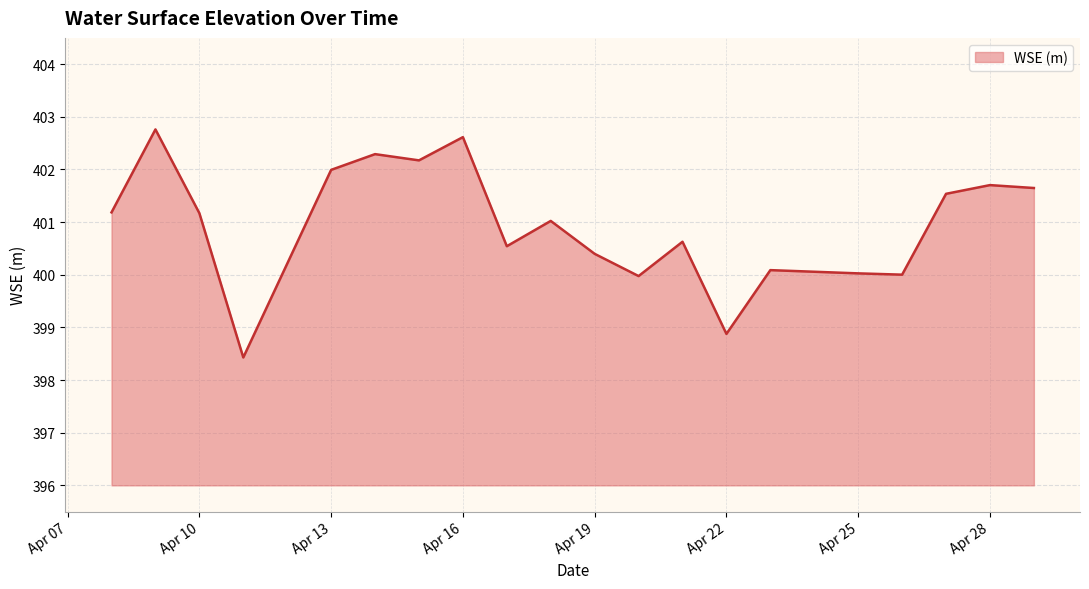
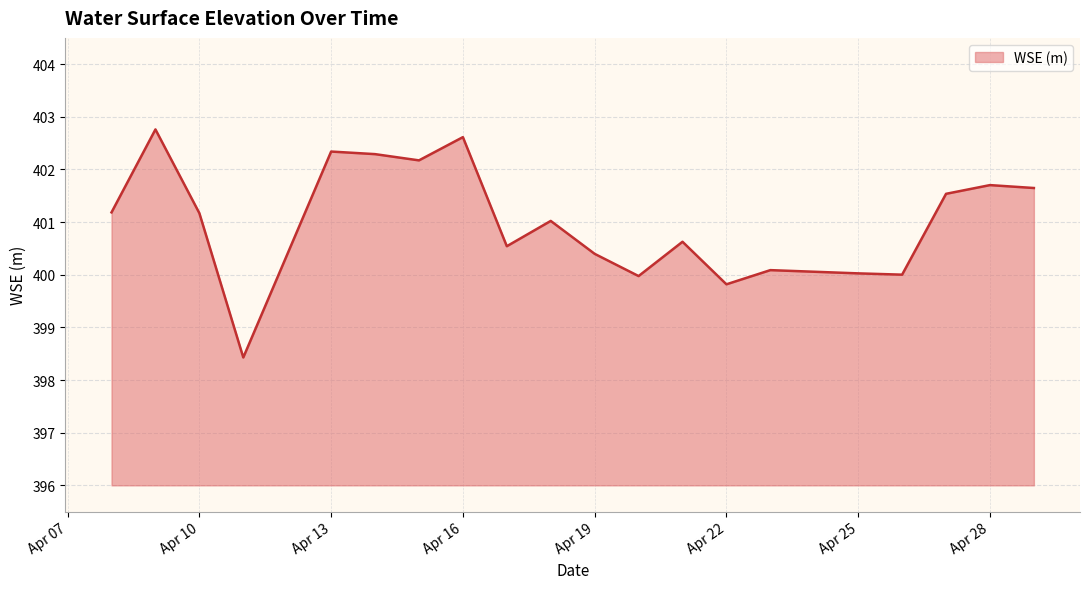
  {
    "Apr 10": 401.2,
-   "Apr 13": 402.0,
+   "Apr 13": 402.3,
    "Apr 16": 402.6,
    "Apr 19": 400.4,
-   "Apr 22": 398.9,
+   "Apr 22": 399.8,
    "Apr 25": 400.0,
    "Apr 28": 401.7
  }
